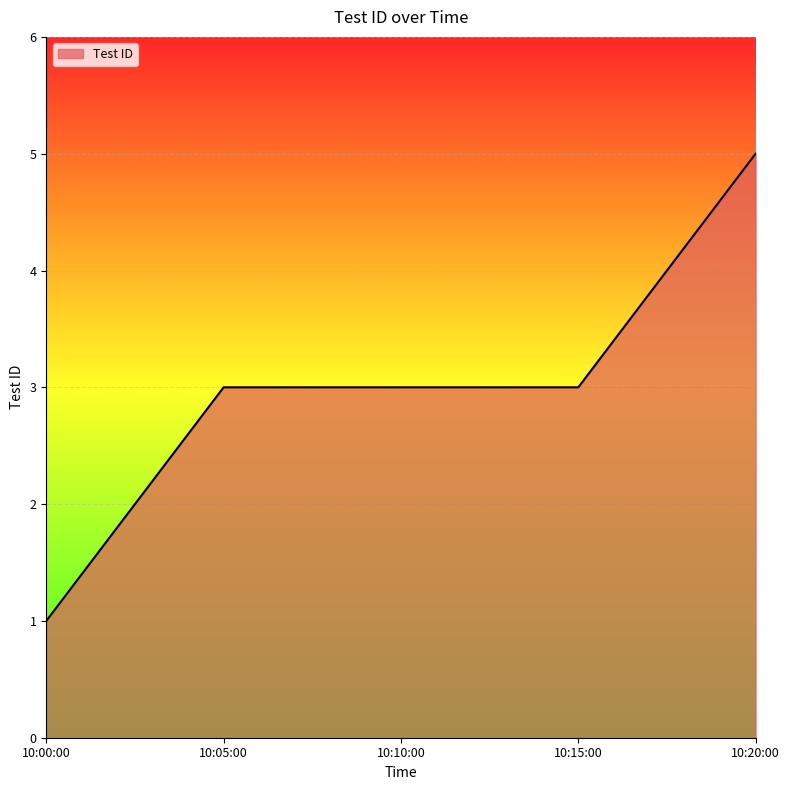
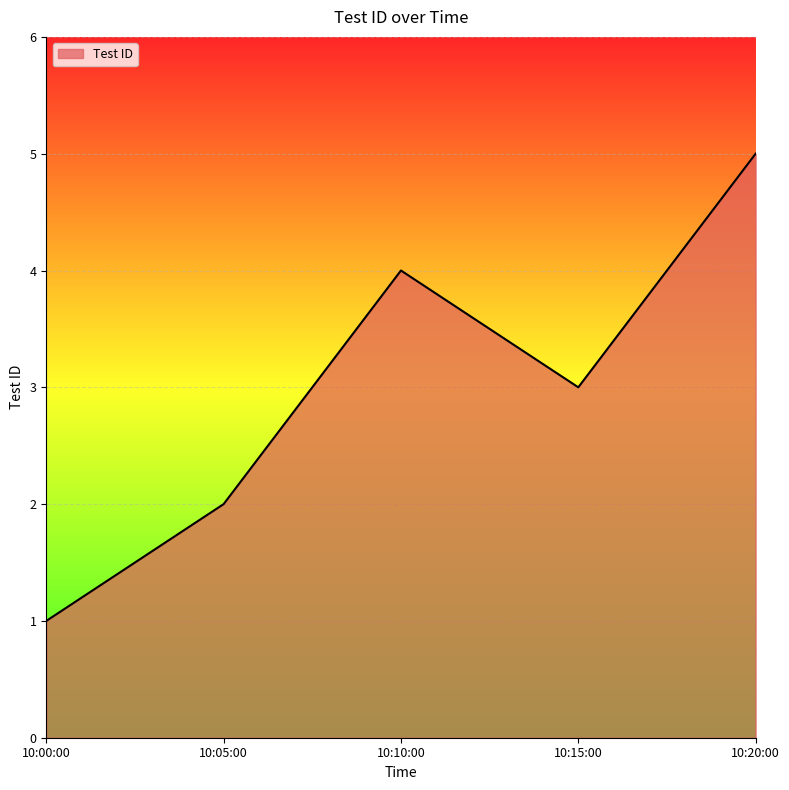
  {
    "10:00:00": 1,
-   "10:05:00": 3,
-   "10:10:00": 3,
+   "10:05:00": 2,
+   "10:10:00": 4,
    "10:15:00": 3,
    "10:20:00": 5
  }
